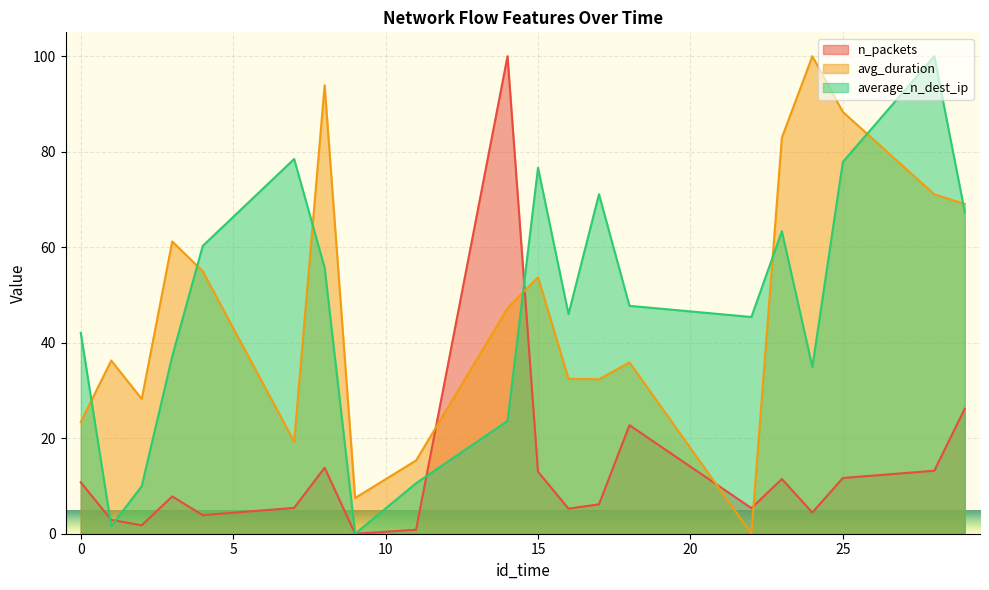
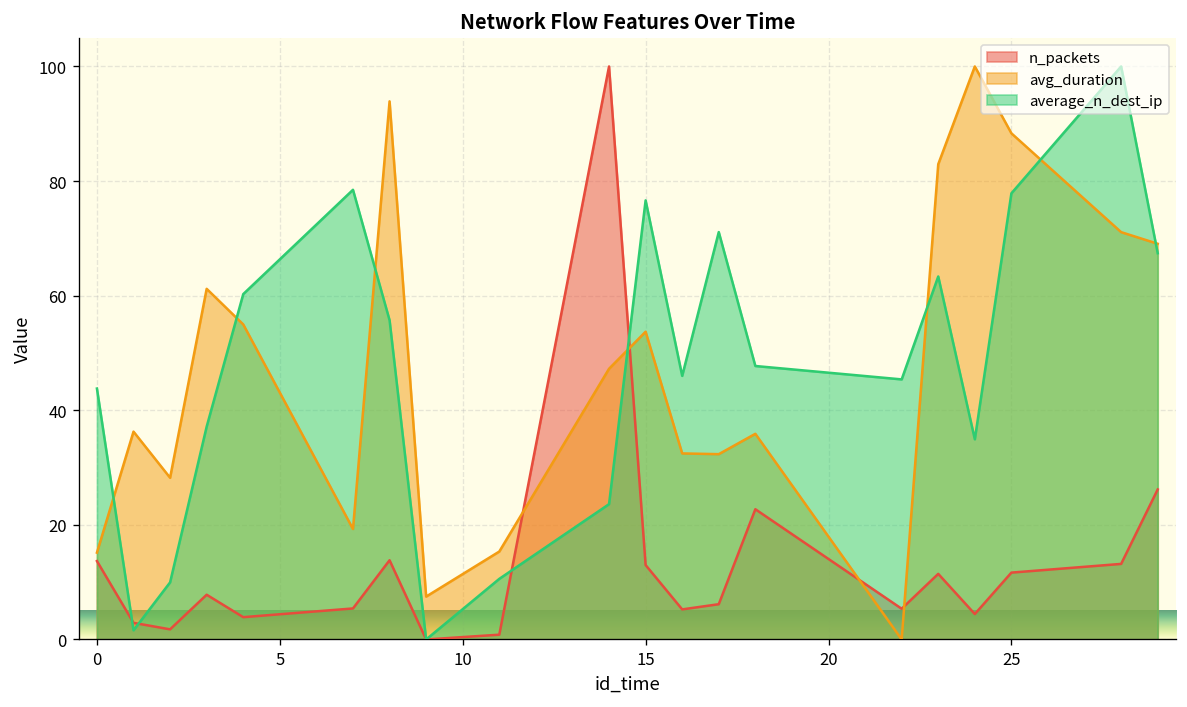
  {
    "n_packets": {
-     "0": 11,
+     "0": 14,
      "15": 13,
      "25": 12
    },
    "avg_duration": {
-     "0": 23,
+     "0": 15,
      "15": 54,
      "25": 88
    },
    "average_n_dest_ip": {
-     "0": 42,
+     "0": 44,
      "15": 77,
      "25": 78
    }
  }
